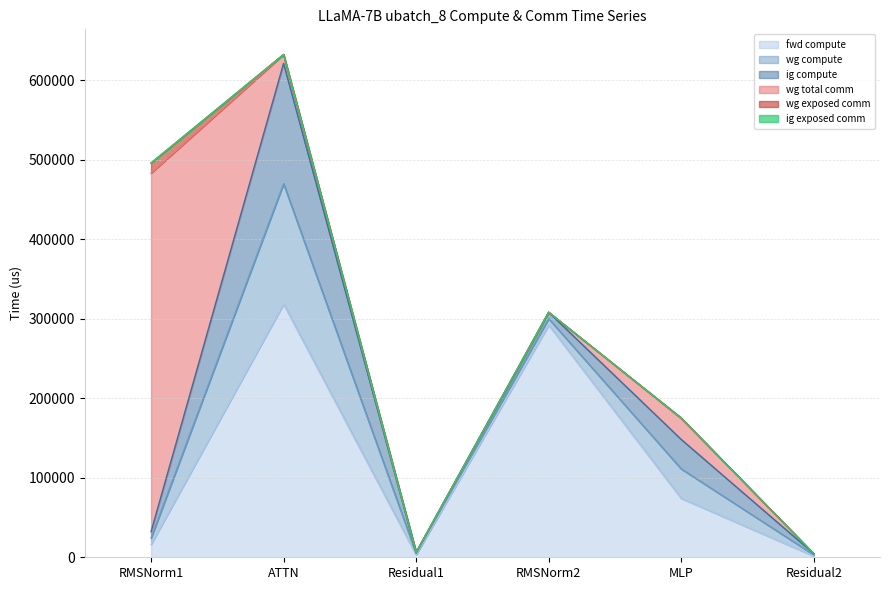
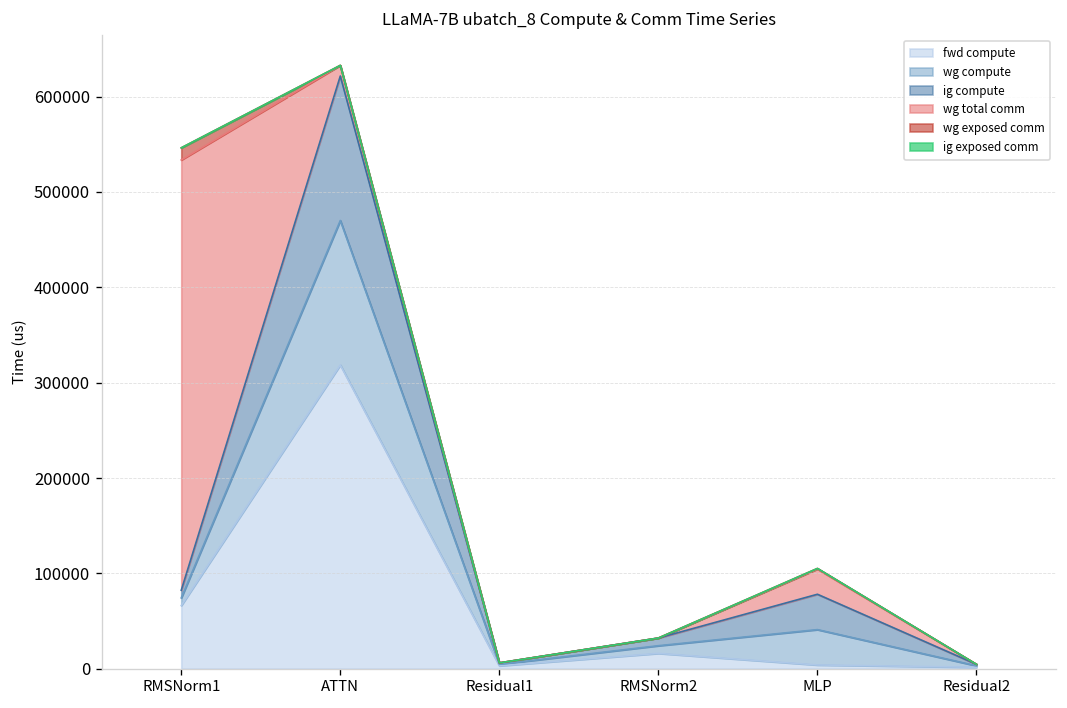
  {
    "fwd compute": {
-     "RMSNorm1": 20000,
+     "RMSNorm1": 70000,
      "ATTN": 320000,
-     "RMSNorm2": 290000,
-     "MLP": 70000
+     "RMSNorm2": 20000,
+     "MLP": 0
    },
    "wg total comm": {
      "RMSNorm1": 450000
    }
  }
